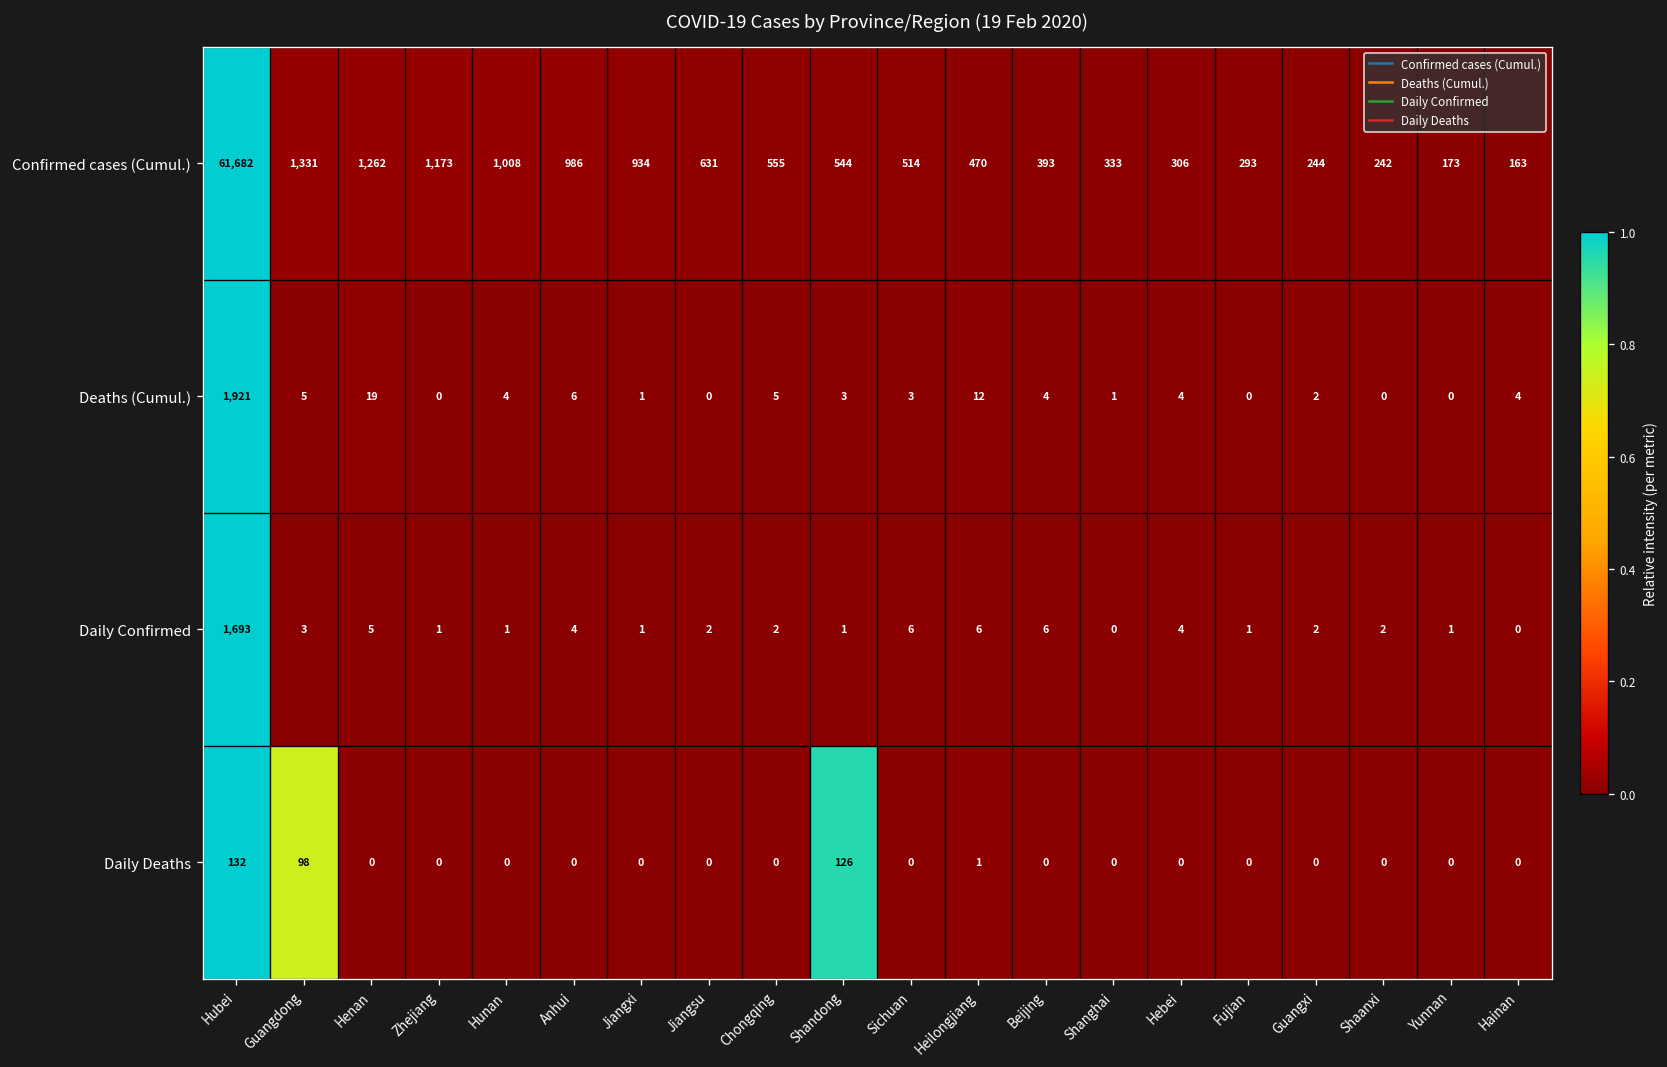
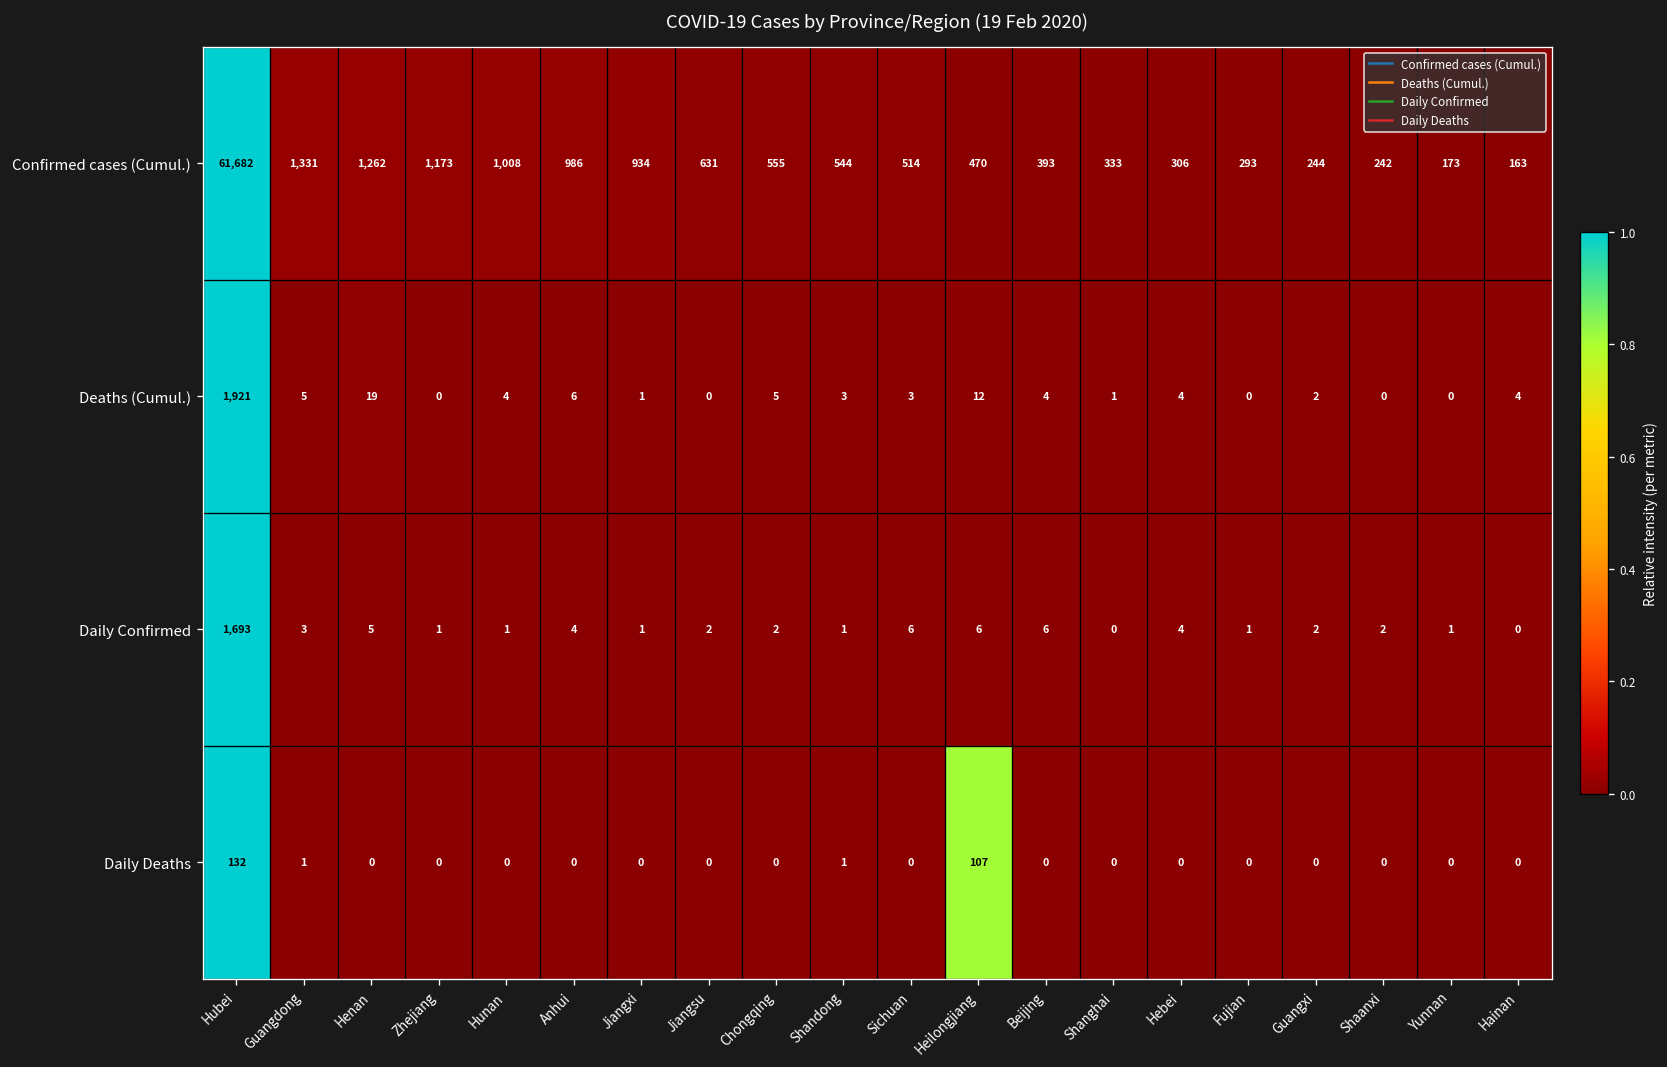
  {
    "Confirmed cases (Cumul.)": {
      "Hubei": "61,682",
      "Guangdong": "1,331",
      "Henan": "1,262",
      "Zhejiang": "1,173",
      "Hunan": "1,008",
      "Anhui": "986",
      "Jiangxi": "934",
      "Jiangsu": "631",
      "Chongqing": "555",
      "Shandong": "544",
      "Sichuan": "514",
      "Heilongjiang": "470",
      "Beijing": "393",
      "Shanghai": "333",
      "Hebei": "306",
      "Fujian": "293",
      "Guangxi": "244",
      "Shaanxi": "242",
      "Yunnan": "173",
      "Hainan": "163"
    },
    "Deaths (Cumul.)": {
      "Hubei": "1,921",
      "Guangdong": "5",
      "Henan": "19",
      "Zhejiang": "0",
      "Hunan": "4",
      "Anhui": "6",
      "Jiangxi": "1",
      "Jiangsu": "0",
      "Chongqing": "5",
      "Shandong": "3",
      "Sichuan": "3",
      "Heilongjiang": "12",
      "Beijing": "4",
      "Shanghai": "1",
      "Hebei": "4",
      "Fujian": "0",
      "Guangxi": "2",
      "Shaanxi": "0",
      "Yunnan": "0",
      "Hainan": "4"
    },
    "Daily Confirmed": {
      "Hubei": "1,693",
      "Guangdong": "3",
      "Henan": "5",
      "Zhejiang": "1",
      "Hunan": "1",
      "Anhui": "4",
      "Jiangxi": "1",
      "Jiangsu": "2",
      "Chongqing": "2",
      "Shandong": "1",
      "Sichuan": "6",
      "Heilongjiang": "6",
      "Beijing": "6",
      "Shanghai": "0",
      "Hebei": "4",
      "Fujian": "1",
      "Guangxi": "2",
      "Shaanxi": "2",
      "Yunnan": "1",
      "Hainan": "0"
    },
    "Daily Deaths": {
      "Hubei": "132",
-     "Guangdong": "98",
+     "Guangdong": "1",
      "Henan": "0",
      "Zhejiang": "0",
      "Hunan": "0",
      "Anhui": "0",
      "Jiangxi": "0",
      "Jiangsu": "0",
      "Chongqing": "0",
-     "Shandong": "126",
+     "Shandong": "1",
      "Sichuan": "0",
-     "Heilongjiang": "1",
+     "Heilongjiang": "107",
      "Beijing": "0",
      "Shanghai": "0",
      "Hebei": "0",
      "Fujian": "0",
      "Guangxi": "0",
      "Shaanxi": "0",
      "Yunnan": "0",
      "Hainan": "0"
    }
  }
